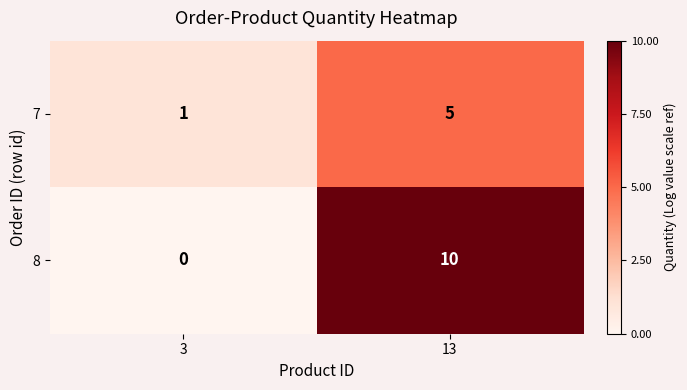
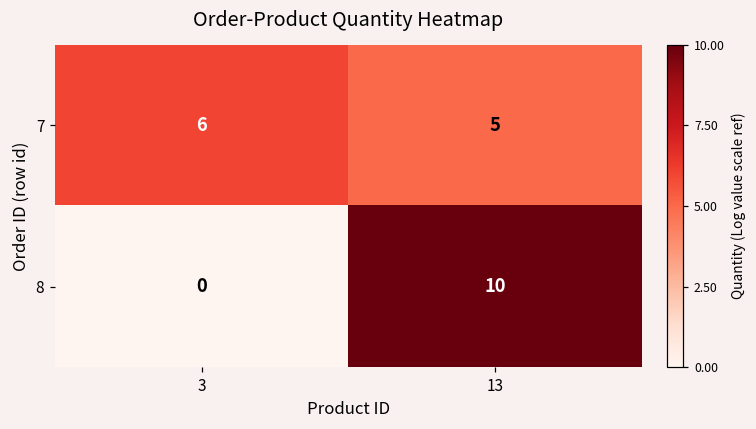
  {
    "7": {
-     "3": 1,
+     "3": 6,
      "13": 5
    },
    "8": {
      "3": 0,
      "13": 10
    }
  }
